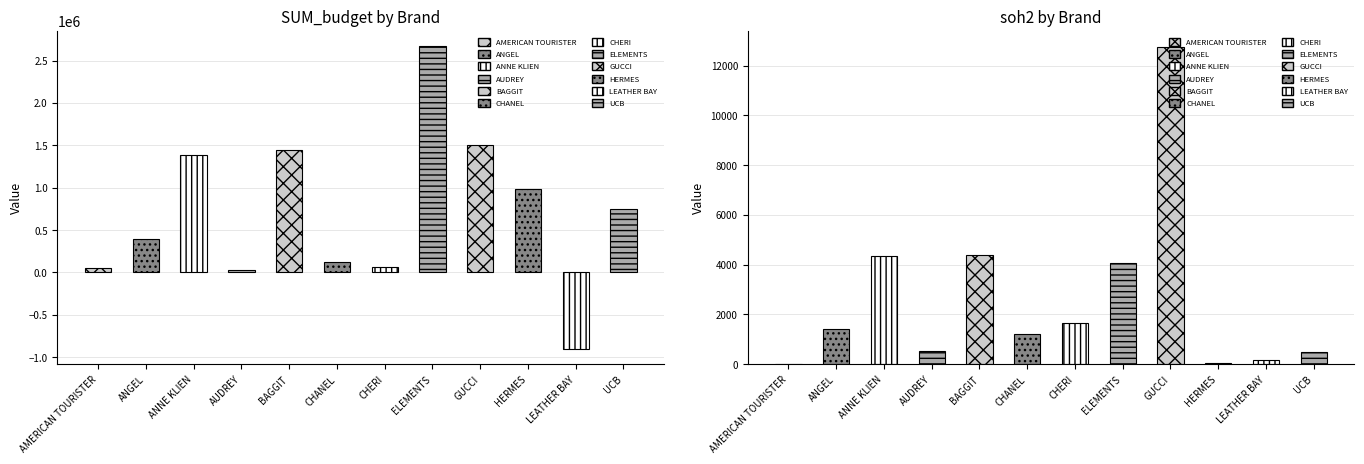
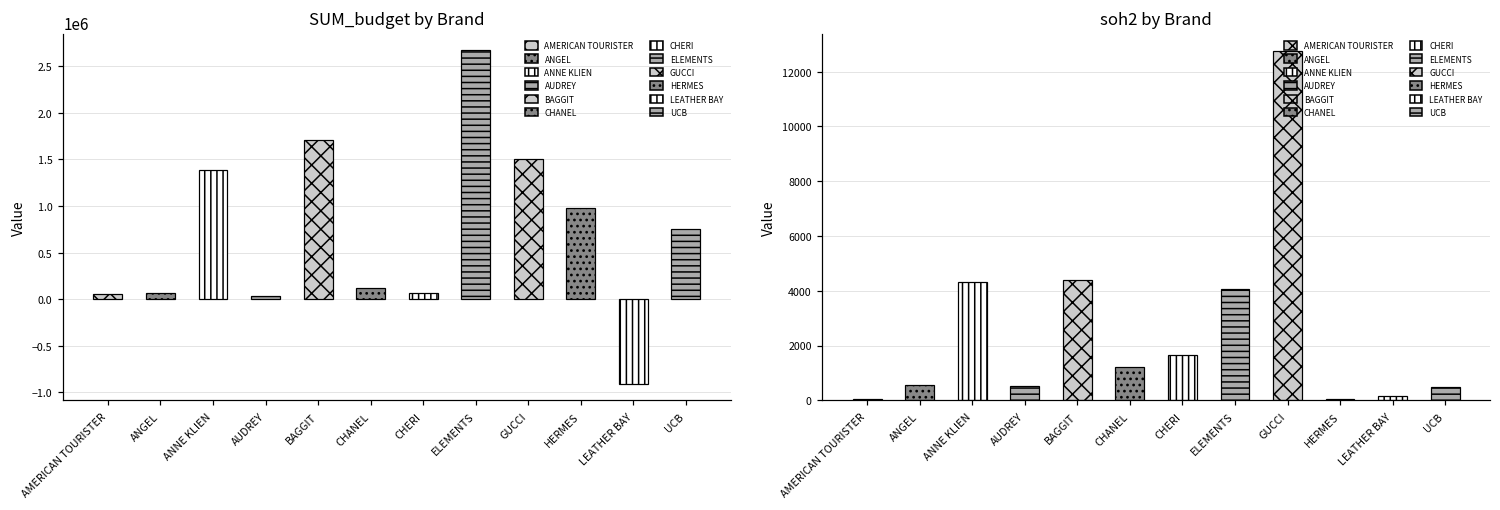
  {
    "SUM_budget by Brand": {
      "AMERICAN TOURISTER": 100000,
-     "ANGEL": 400000,
+     "ANGEL": 100000,
      "ANNE KLIEN": 1400000,
      "AUDREY": 0,
-     "BAGGIT": 1400000,
+     "BAGGIT": 1700000,
      "CHANEL": 100000,
      "CHERI": 100000,
      "ELEMENTS": 2700000,
      "GUCCI": 1500000,
      "HERMES": 1000000,
      "LEATHER BAY": -900000,
      "UCB": 800000
    },
    "soh2 by Brand": {
-     "ANGEL": 1400,
+     "ANGEL": 600,
      "ANNE KLIEN": 4300,
      "AUDREY": 500,
      "BAGGIT": 4400,
      "CHANEL": 1200,
      "CHERI": 1700,
      "ELEMENTS": 4100,
      "GUCCI": 12800,
      "LEATHER BAY": 200,
      "UCB": 500
    }
  }
